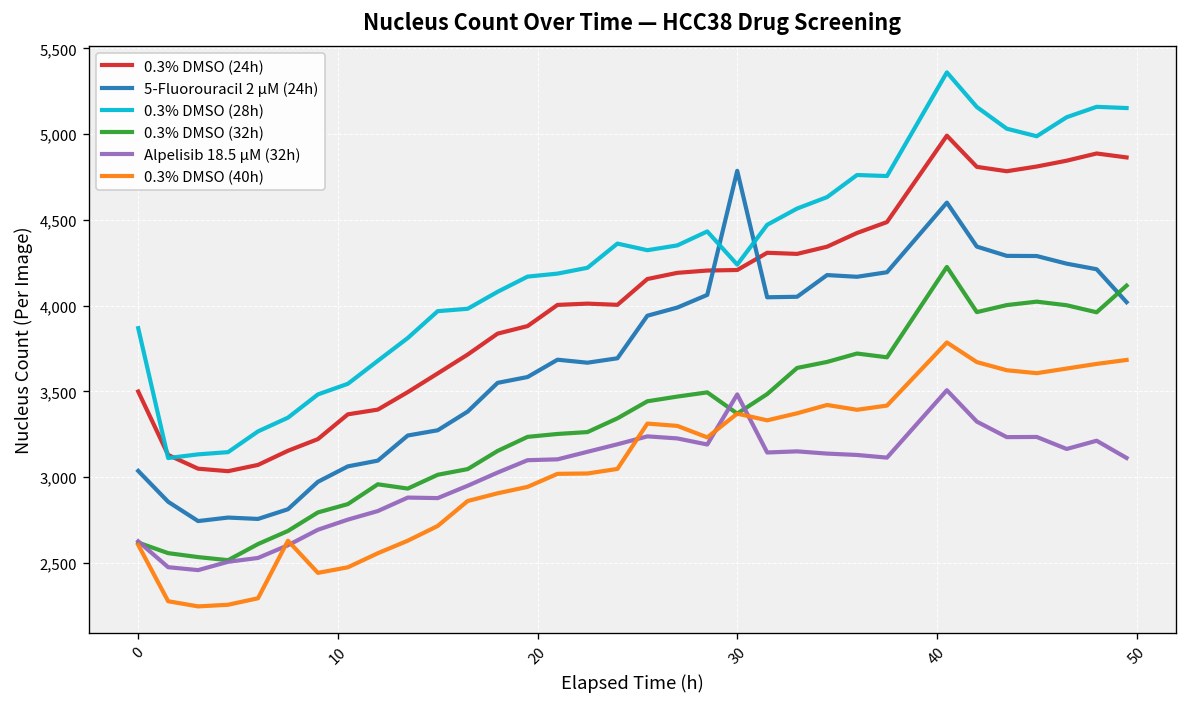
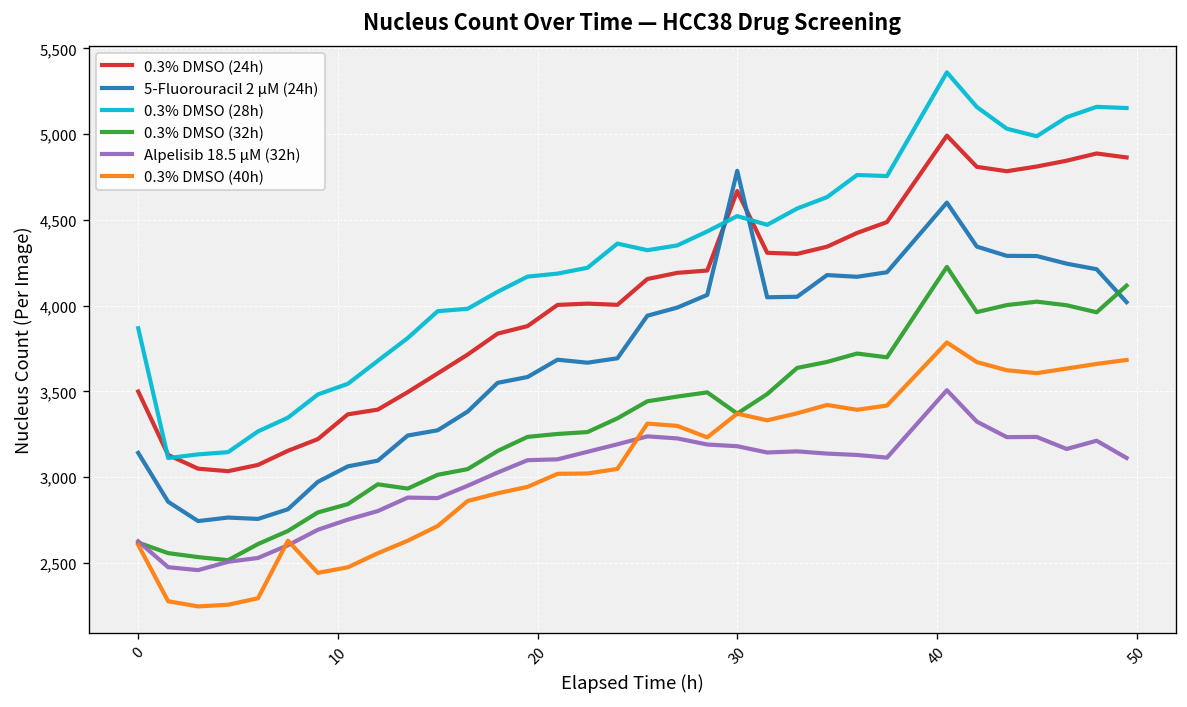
  {
    "0.3% DMSO (24h)": {
      "0": "3,500",
-     "30": "4,210"
+     "30": "4,670"
    },
    "5-Fluorouracil 2 µM (24h)": {
-     "0": "3,040",
+     "0": "3,140",
      "30": "4,790"
    },
    "0.3% DMSO (28h)": {
      "0": "3,870",
-     "30": "4,240"
+     "30": "4,520"
    },
    "Alpelisib 18.5 µM (32h)": {
-     "30": "3,480"
+     "30": "3,180"
    }
  }
